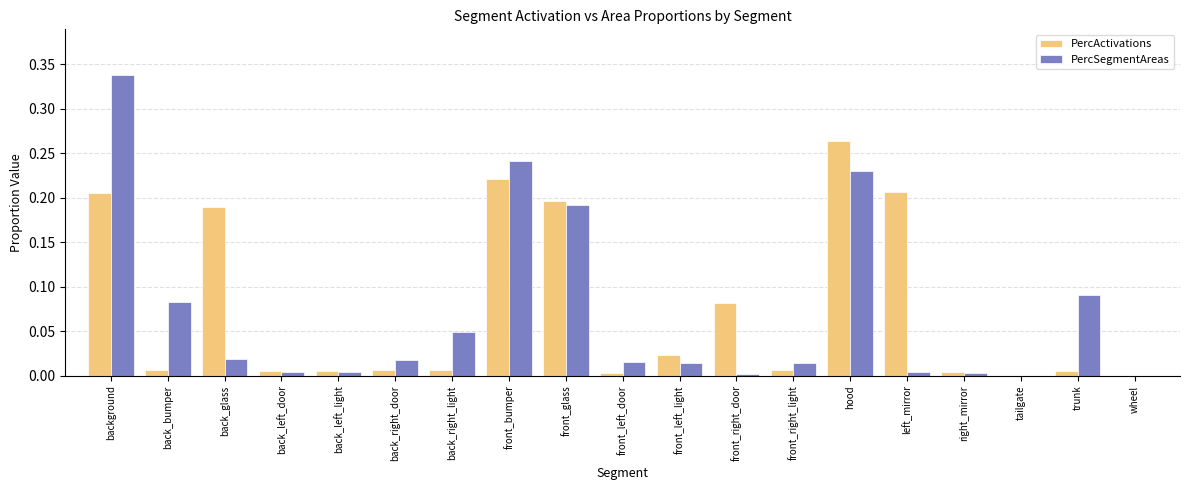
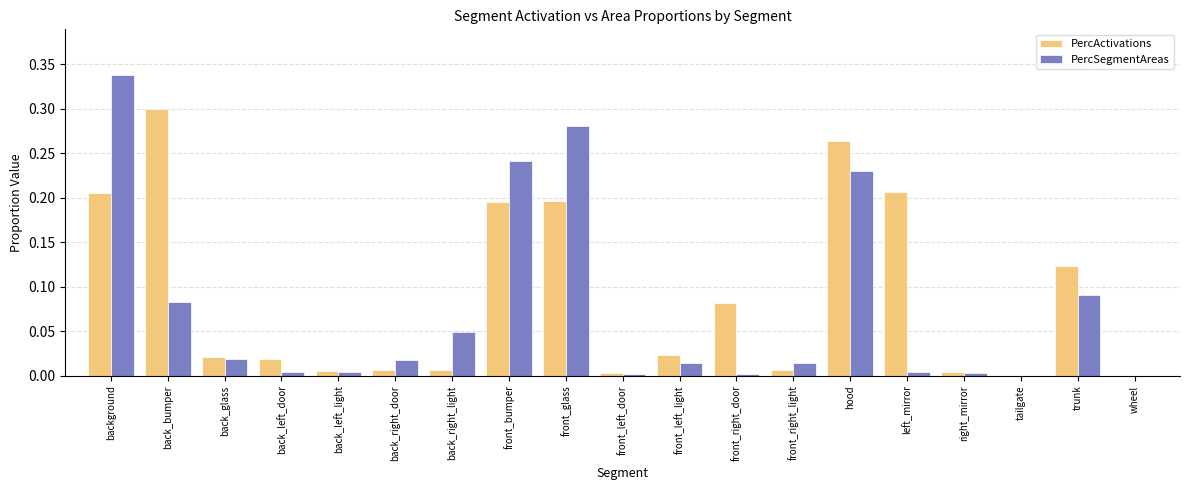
  {
    "PercActivations": {
      "background": 0.21,
-     "back_bumper": 0.01,
-     "back_glass": 0.19,
-     "back_left_door": 0.00,
+     "back_bumper": 0.30,
+     "back_glass": 0.02,
+     "back_left_door": 0.02,
      "back_left_light": 0.01,
      "back_right_door": 0.01,
      "back_right_light": 0.01,
-     "front_bumper": 0.22,
+     "front_bumper": 0.20,
      "front_glass": 0.20,
      "front_left_door": 0.00,
      "front_left_light": 0.02,
      "front_right_door": 0.08,
      "front_right_light": 0.01,
      "hood": 0.26,
      "left_mirror": 0.21,
      "right_mirror": 0.00,
-     "trunk": 0.00
+     "trunk": 0.12
    },
    "PercSegmentAreas": {
      "background": 0.34,
      "back_bumper": 0.08,
      "back_glass": 0.02,
      "back_left_door": 0.00,
      "back_left_light": 0.00,
      "back_right_door": 0.02,
      "back_right_light": 0.05,
      "front_bumper": 0.24,
-     "front_glass": 0.19,
-     "front_left_door": 0.02,
+     "front_glass": 0.28,
+     "front_left_door": 0.00,
      "front_left_light": 0.01,
      "front_right_light": 0.01,
      "hood": 0.23,
      "left_mirror": 0.00,
      "right_mirror": 0.00,
      "trunk": 0.09
    }
  }
